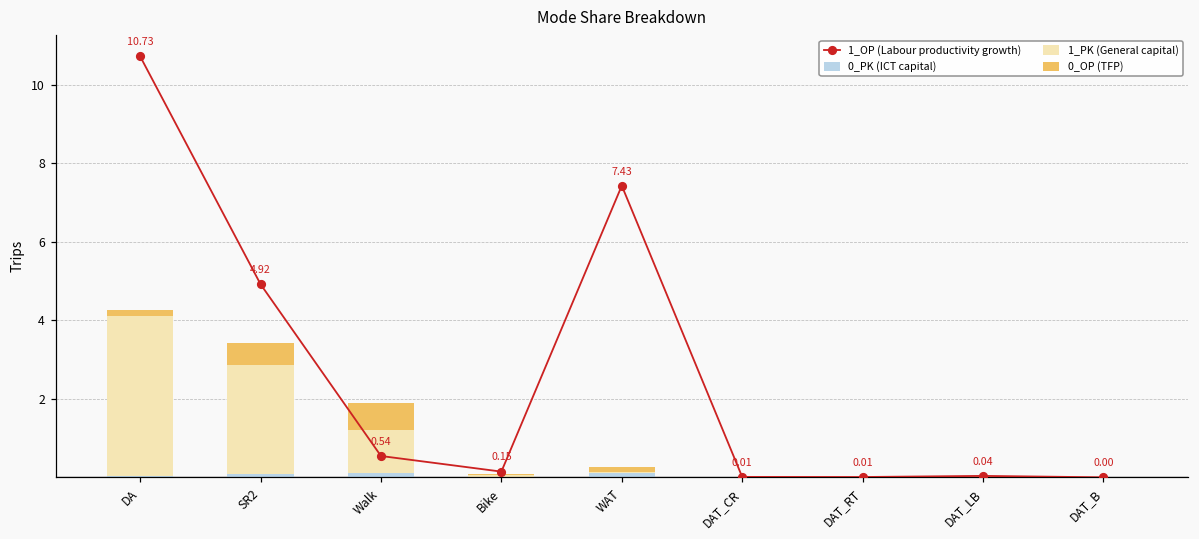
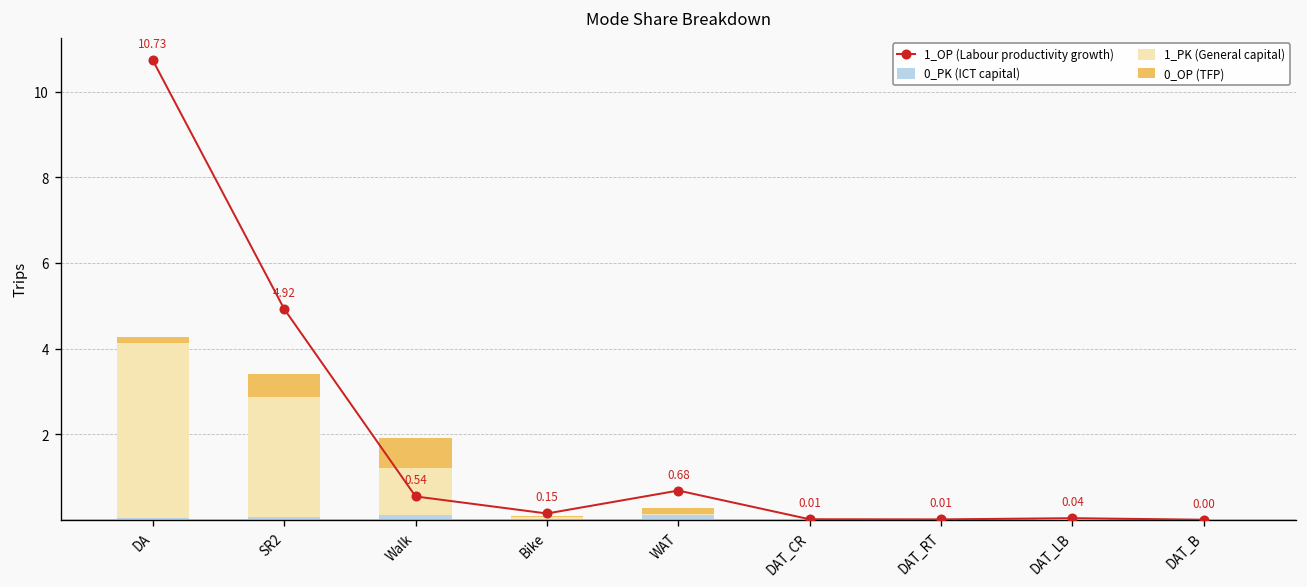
  {
    "1_OP (Labour productivity growth)": {
      "DA": 10.73,
      "SR2": 4.92,
      "Walk": 0.54,
      "Bike": 0.15,
-     "WAT": 7.43,
+     "WAT": 0.68,
      "DAT_CR": 0.01,
      "DAT_RT": 0.01,
      "DAT_LB": 0.04,
      "DAT_B": 0.00
    },
    "0_PK (ICT capital)": {
      "DAT_B": 0.00
    },
    "1_PK (General capital)": {
      "DAT_LB": 0.04,
      "DAT_B": 0.00
    },
    "0_OP (TFP)": {
      "DAT_B": 0.00
    }
  }
